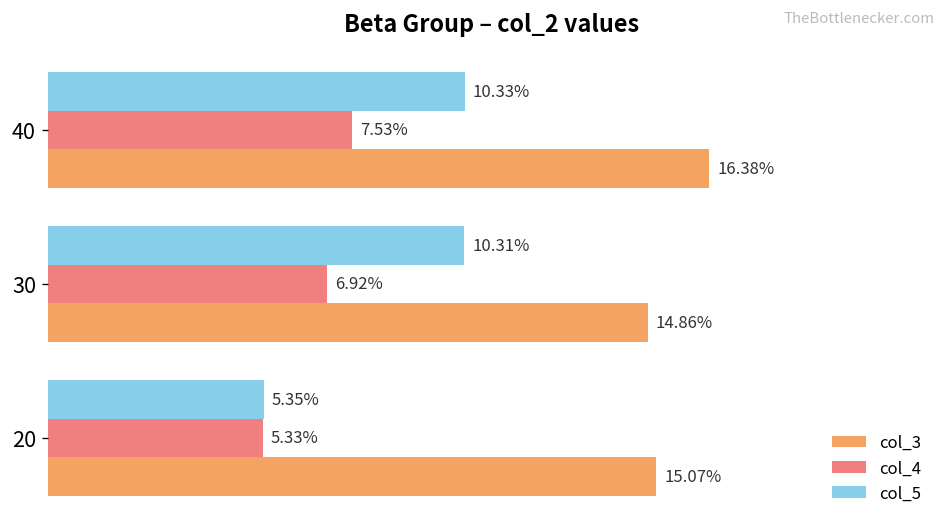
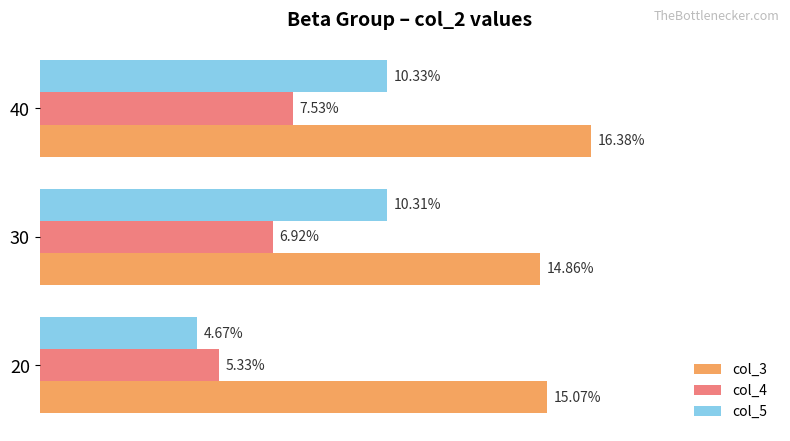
  {
    "col_5": {
      "40": "10.33%",
      "30": "10.31%",
-     "20": "5.35%"
+     "20": "4.67%"
    }
  }
